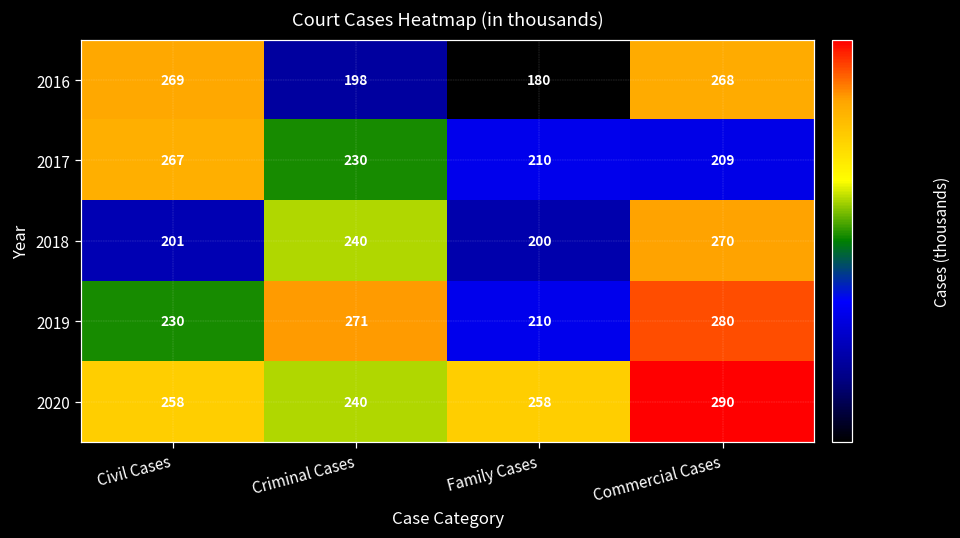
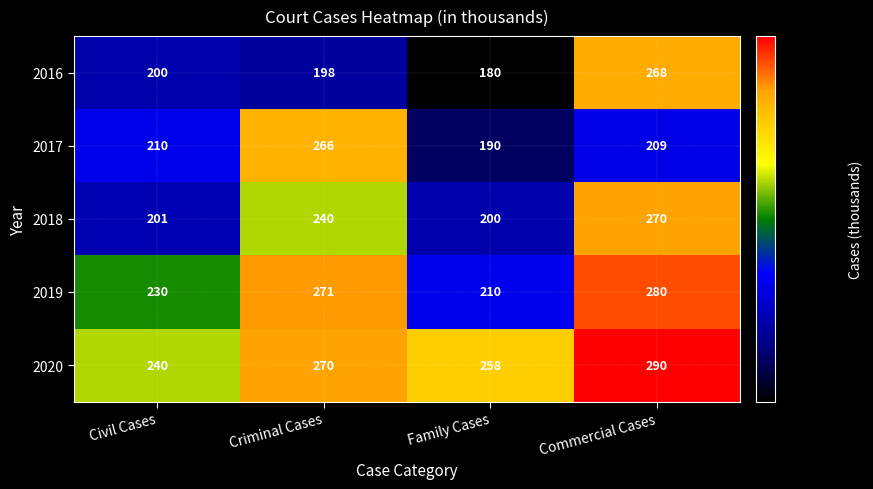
  {
    "2016": {
-     "Civil Cases": 269,
+     "Civil Cases": 200,
      "Criminal Cases": 198,
      "Family Cases": 180,
      "Commercial Cases": 268
    },
    "2017": {
-     "Civil Cases": 267,
-     "Criminal Cases": 230,
-     "Family Cases": 210,
+     "Civil Cases": 210,
+     "Criminal Cases": 266,
+     "Family Cases": 190,
      "Commercial Cases": 209
    },
    "2018": {
      "Civil Cases": 201,
      "Criminal Cases": 240,
      "Family Cases": 200,
      "Commercial Cases": 270
    },
    "2019": {
      "Civil Cases": 230,
      "Criminal Cases": 271,
      "Family Cases": 210,
      "Commercial Cases": 280
    },
    "2020": {
-     "Civil Cases": 258,
-     "Criminal Cases": 240,
+     "Civil Cases": 240,
+     "Criminal Cases": 270,
      "Family Cases": 258,
      "Commercial Cases": 290
    }
  }
